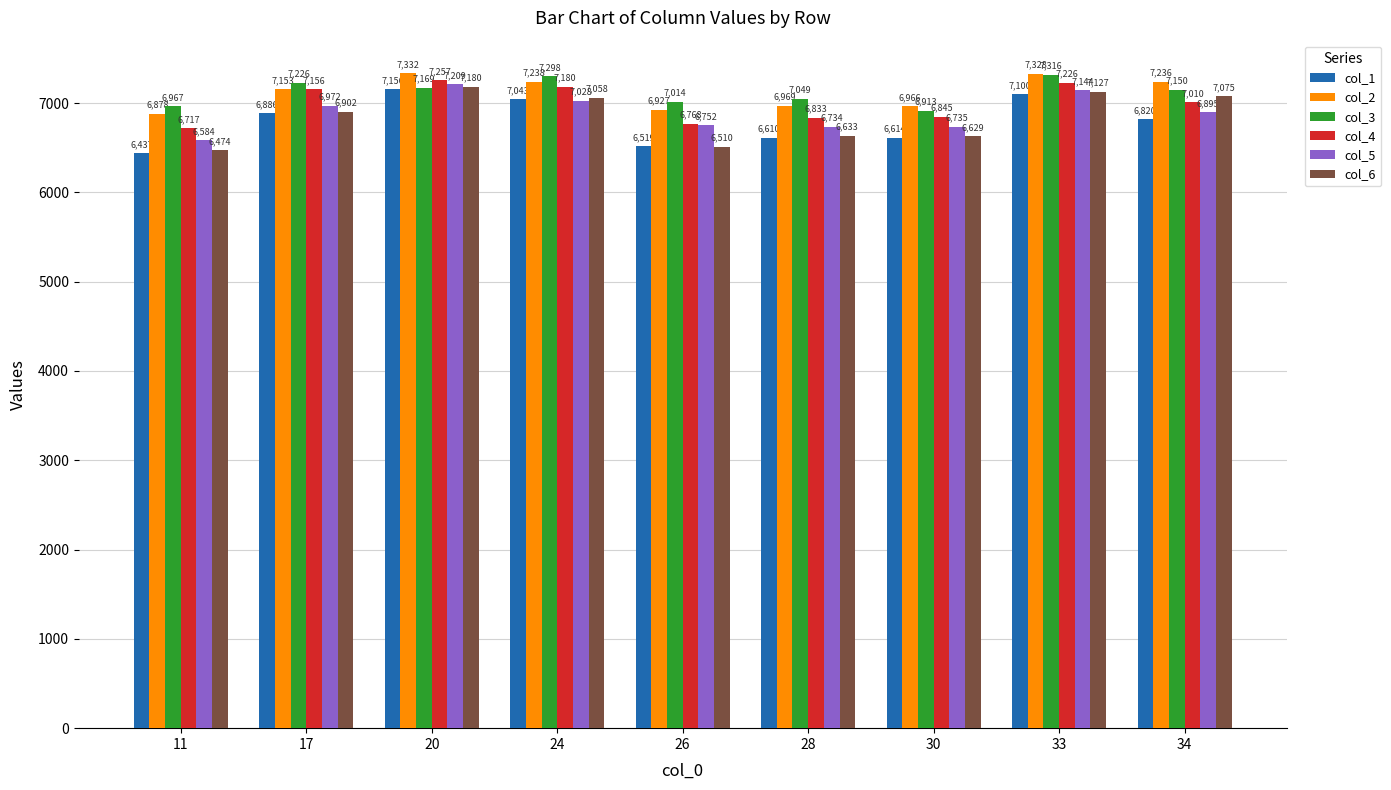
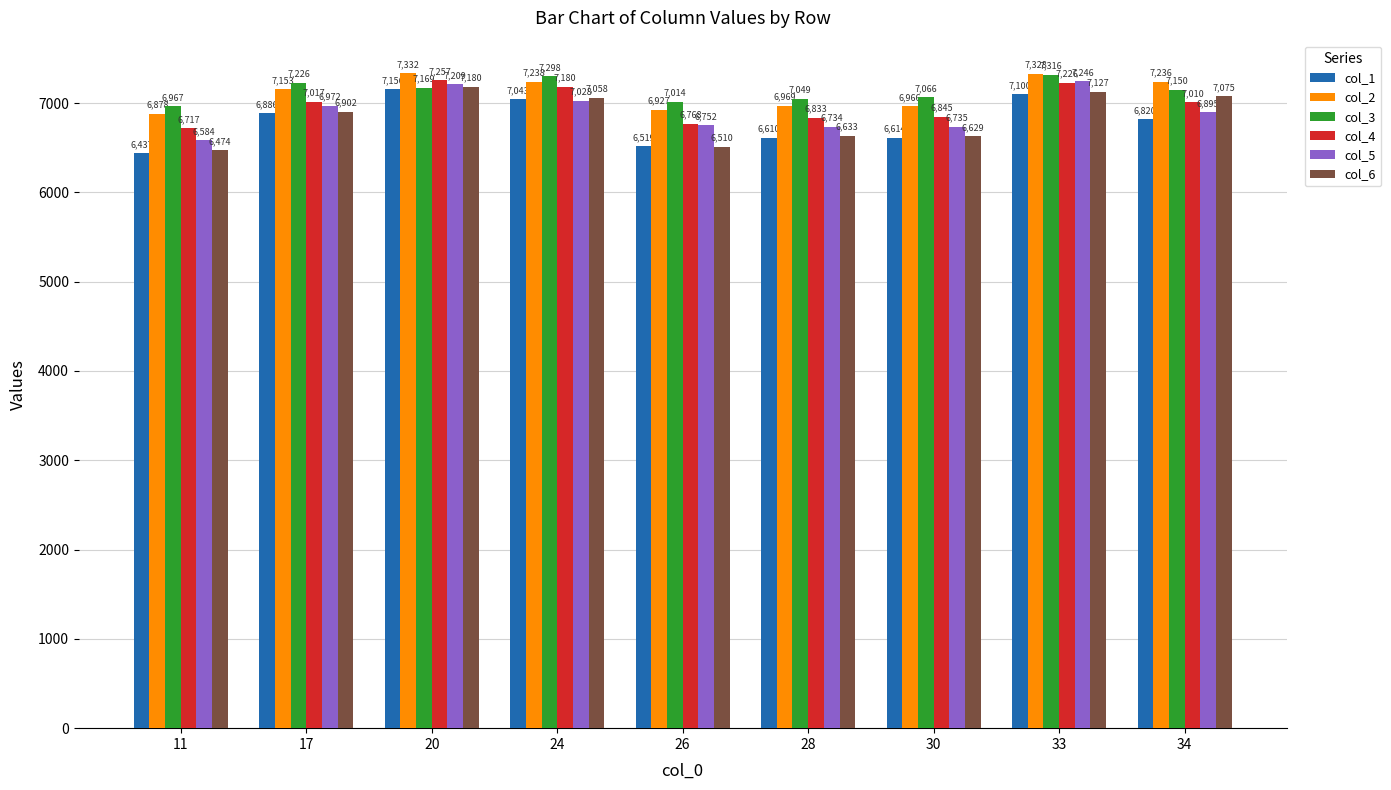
  {
    "col_1": {
      "11": "6,437",
      "17": "6,886",
      "20": "7,156",
      "24": "7,043",
      "26": "6,519",
      "28": "6,610",
      "30": "6,614",
      "33": "7,100",
      "34": "6,820"
    },
    "col_2": {
      "11": "6,878",
      "17": "7,153",
      "20": "7,332",
      "24": "7,238",
      "26": "6,927",
      "28": "6,969",
      "30": "6,966",
      "34": "7,236"
    },
    "col_3": {
      "11": "6,967",
      "17": "7,226",
      "20": "7,169",
      "24": "7,298",
      "26": "7,014",
      "28": "7,049",
-     "30": "6,913",
+     "30": "7,066",
      "34": "7,150"
    },
    "col_4": {
      "11": "6,717",
-     "17": "7,156",
+     "17": "7,017",
      "24": "7,180",
      "28": "6,833",
      "30": "6,845",
      "34": "7,010"
    },
    "col_5": {
      "11": "6,584",
      "28": "6,734",
      "30": "6,735",
-     "33": "7,144",
+     "33": "7,246",
      "34": "6,895"
    },
    "col_6": {
      "11": "6,474",
      "17": "6,902",
      "26": "6,510",
      "28": "6,633",
      "30": "6,629",
      "33": "7,127",
      "34": "7,075"
    }
  }
